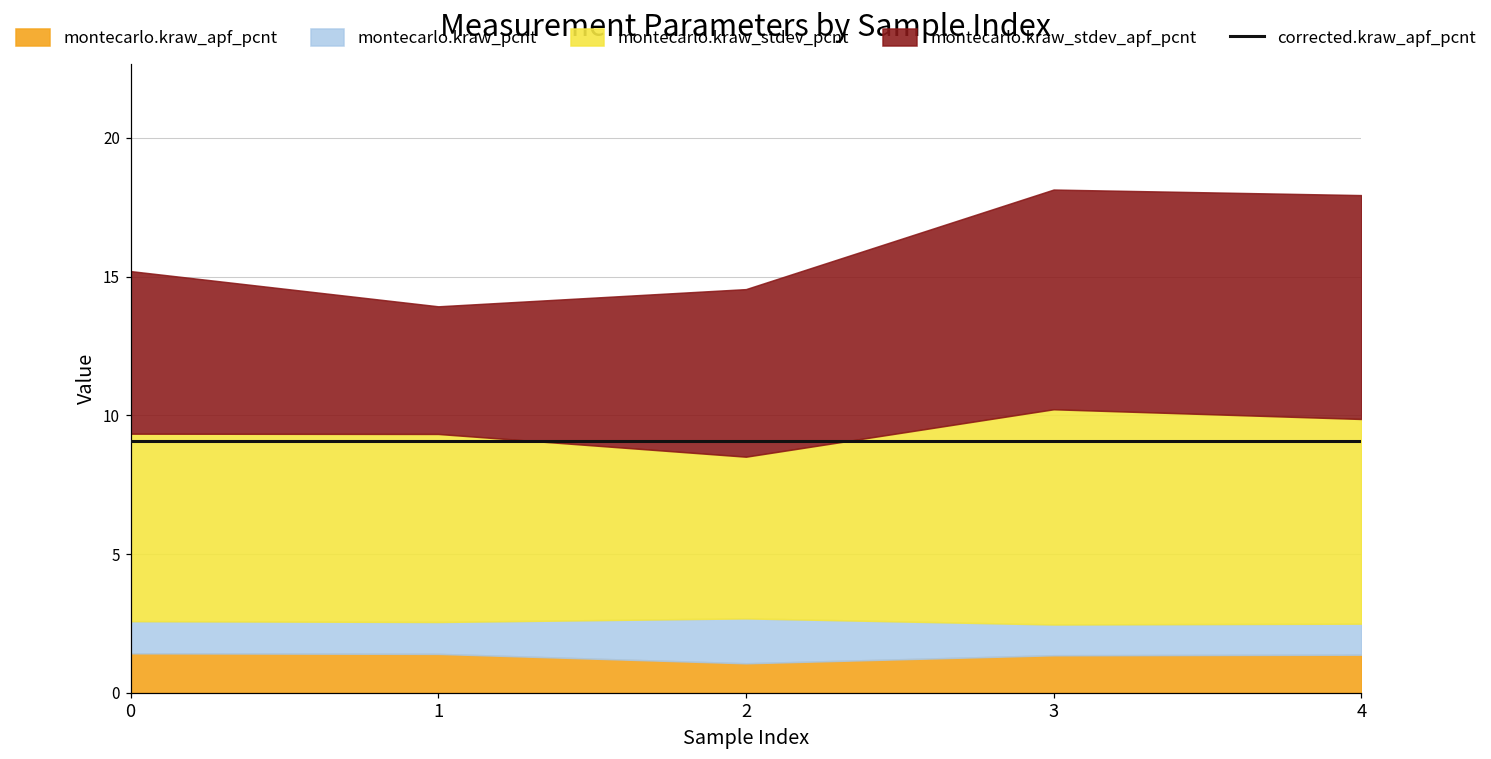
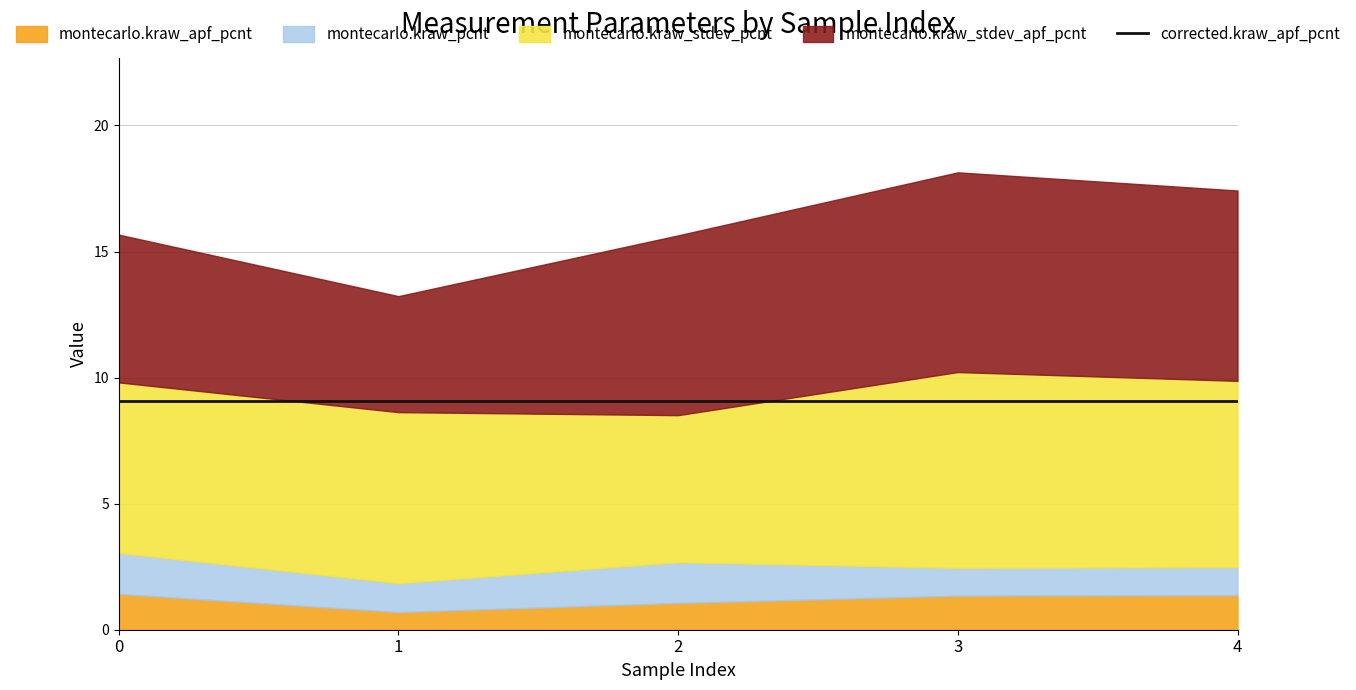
  {
    "corrected.kraw_apf_pcnt": {
      "0": 9.1,
      "1": 9.1,
      "2": 9.1,
      "3": 9.1,
      "4": 9.1
    },
    "montecarlo.kraw_apf_pcnt": {
      "0": 1.4,
-     "1": 1.4,
+     "1": 0.7,
      "2": 1.1,
      "3": 1.4,
      "4": 1.4
    },
    "montecarlo.kraw_pcnt": {
-     "0": 1.2,
+     "0": 1.6,
      "1": 1.2,
      "2": 1.6,
      "3": 1.1,
      "4": 1.1
    },
    "montecarlo.kraw_stdev_pcnt": {
      "0": 6.8,
      "1": 6.8,
      "2": 5.8,
      "3": 7.8,
      "4": 7.4
    },
    "montecarlo.kraw_stdev_apf_pcnt": {
      "0": 5.9,
      "1": 4.6,
-     "2": 6.0,
+     "2": 7.1,
      "3": 7.9,
-     "4": 8.1
+     "4": 7.6
    }
  }
